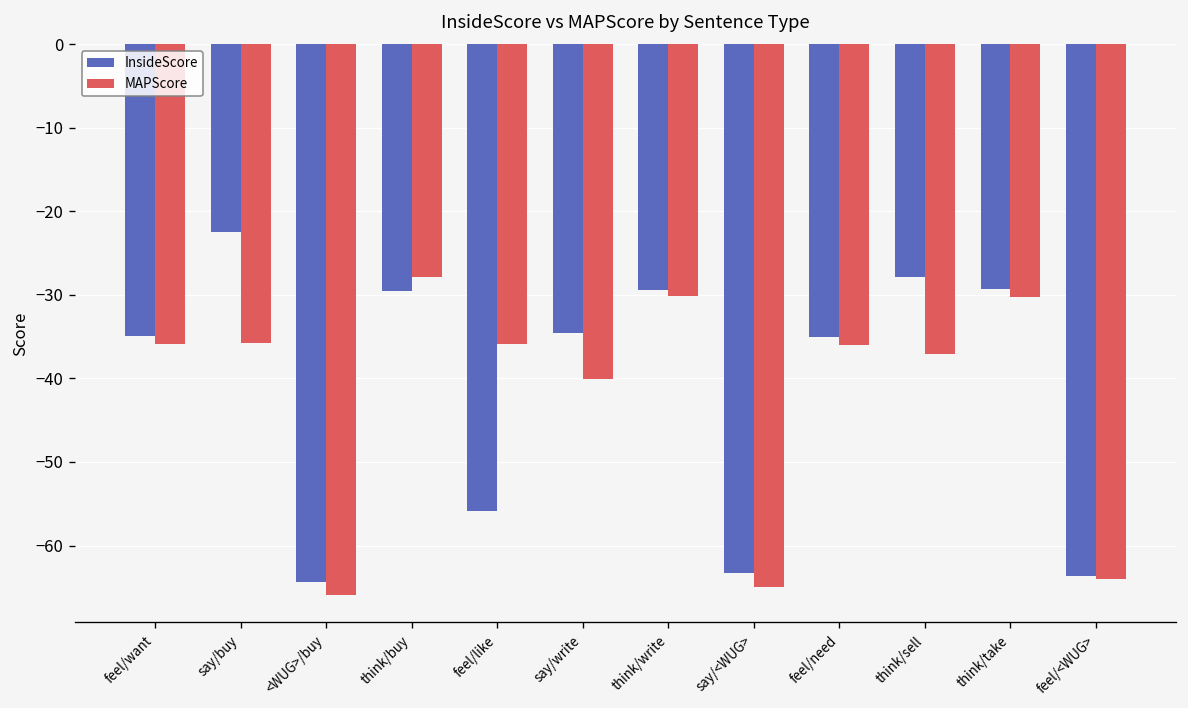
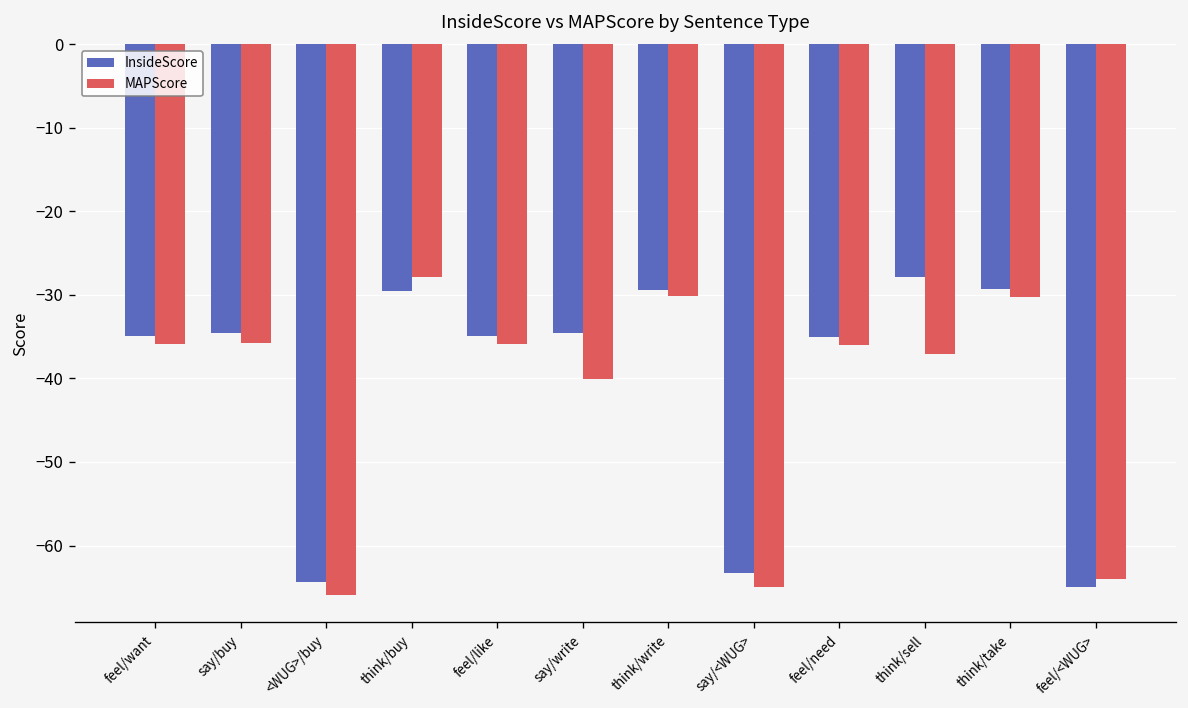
  {
    "InsideScore": {
      "feel/want": -35,
-     "say/buy": -22,
+     "say/buy": -35,
      "<WUG>/buy": -64,
      "think/buy": -29,
-     "feel/like": -56,
+     "feel/like": -35,
      "say/write": -35,
      "think/write": -29,
      "say/<WUG>": -63,
      "feel/need": -35,
      "think/sell": -28,
      "think/take": -29,
-     "feel/<WUG>": -64
+     "feel/<WUG>": -65
    },
    "MAPScore": {
      "feel/want": -36,
      "say/buy": -36,
      "<WUG>/buy": -66,
      "think/buy": -28,
      "feel/like": -36,
      "say/write": -40,
      "think/write": -30,
      "say/<WUG>": -65,
      "feel/need": -36,
      "think/sell": -37,
      "think/take": -30,
      "feel/<WUG>": -64
    }
  }
